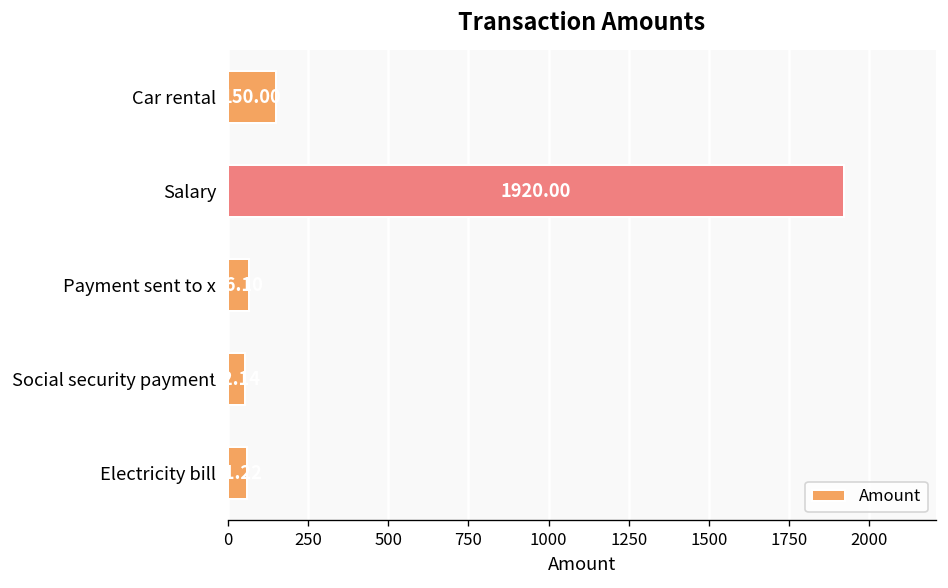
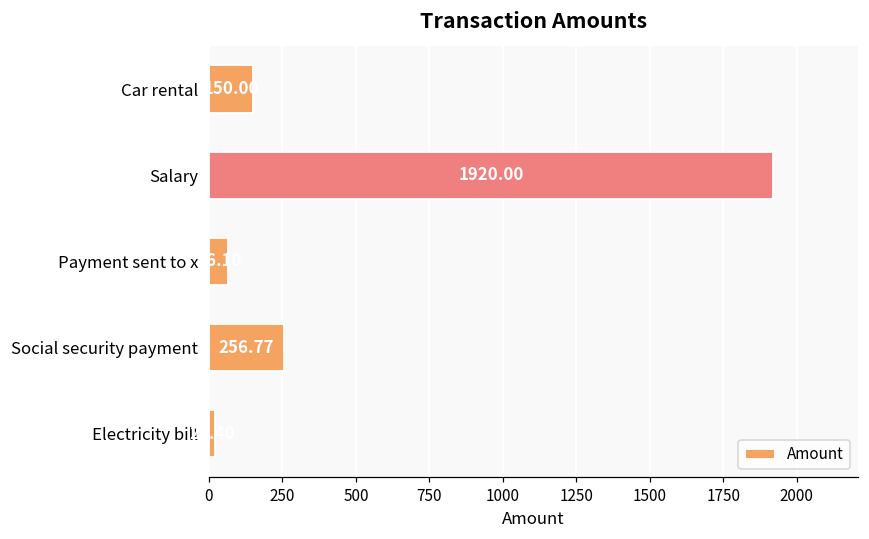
  {
    "Payment sent to x": 70,
-   "Social security payment": 50,
-   "Electricity bill": 60
+   "Social security payment": 260,
+   "Electricity bill": 20
  }
